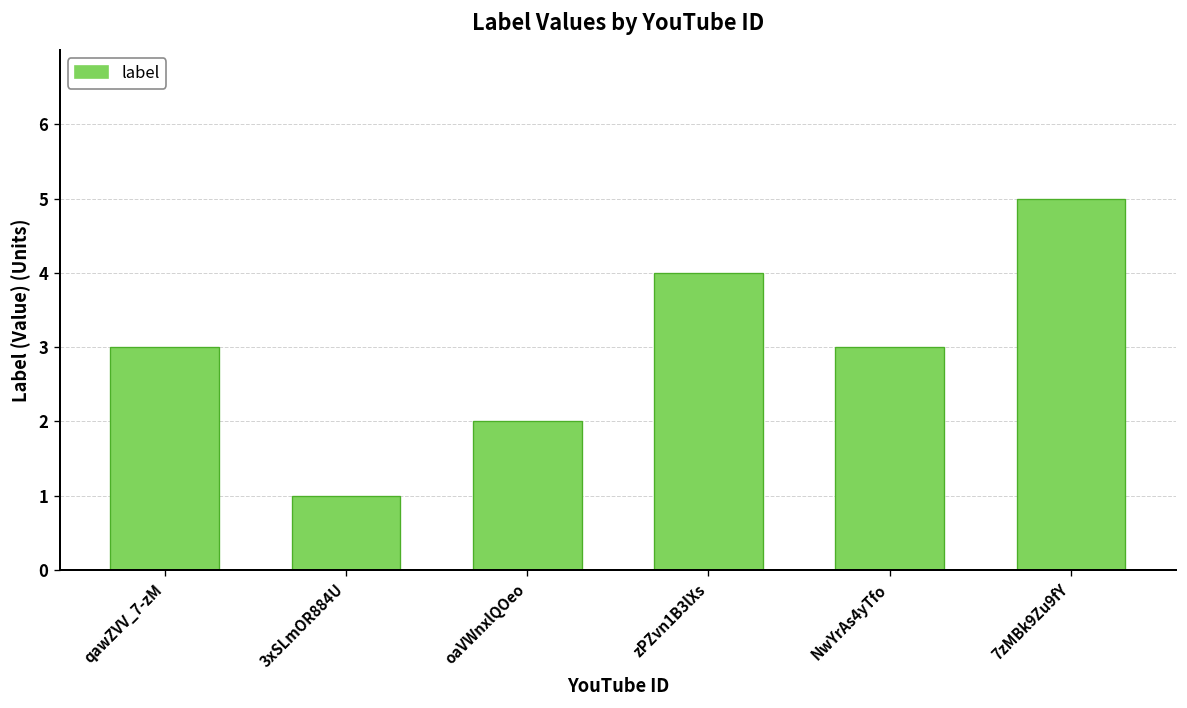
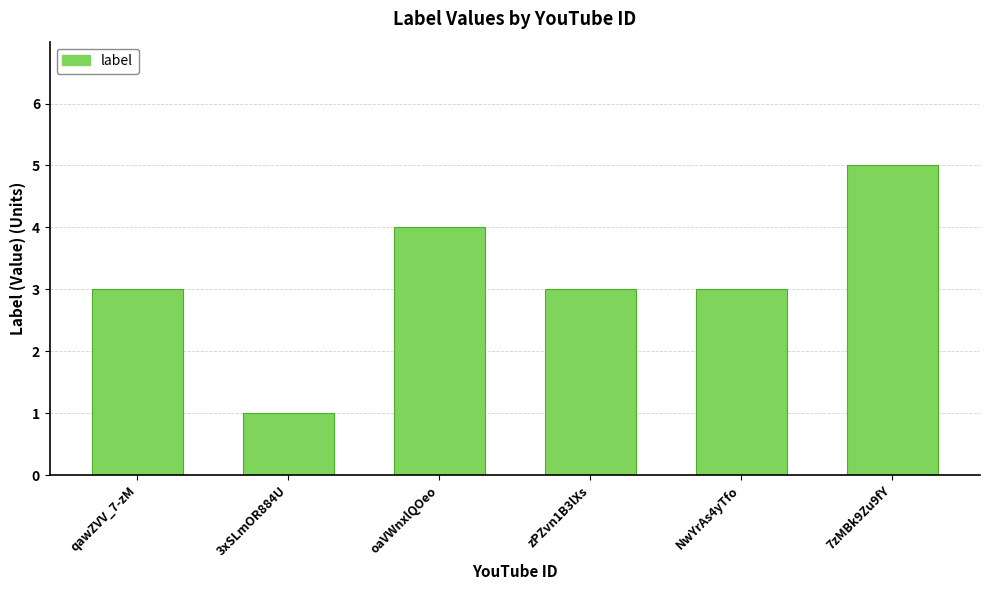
  {
    "qawZVV_7-zM": 3,
    "3xSLmOR884U": 1,
-   "oaVWnxlQOeo": 2,
-   "zPZvn1B3lXs": 4,
+   "oaVWnxlQOeo": 4,
+   "zPZvn1B3lXs": 3,
    "NwYrAs4yTfo": 3,
    "7zMBk9Zu9fY": 5
  }
